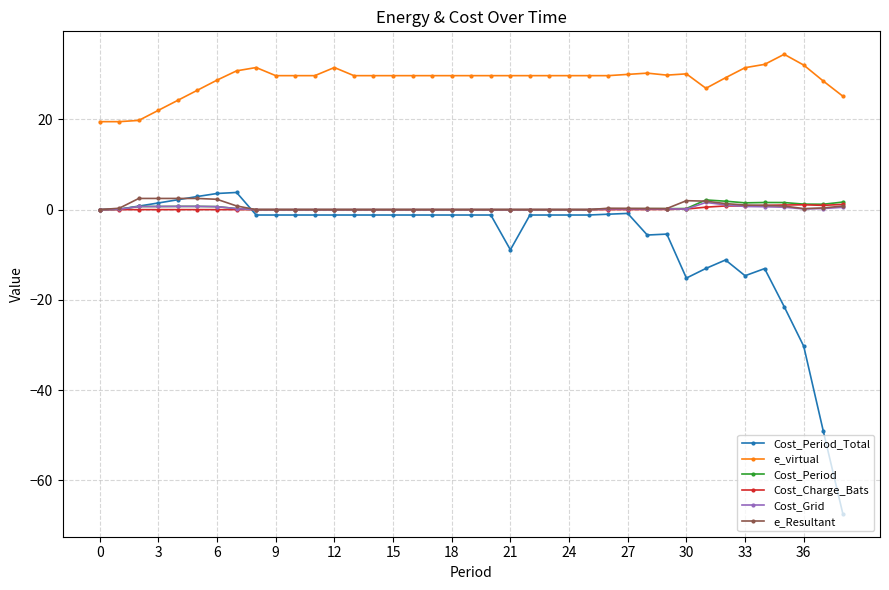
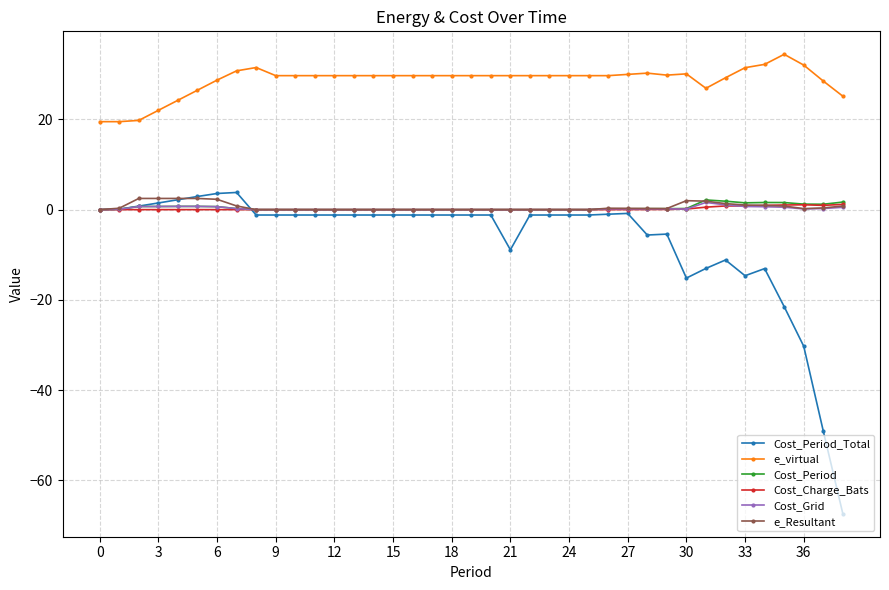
  {
    "Cost_Period_Total": {
      "3": 1,
      "6": 4,
      "9": -1,
      "12": -1,
      "15": -1,
      "18": -1,
      "21": -9,
      "24": -1,
      "27": -1,
      "30": -15,
      "33": -15,
      "36": -30
    },
    "e_virtual": {
      "0": 20,
      "3": 22,
      "6": 29,
      "9": 30,
-     "12": 32,
+     "12": 30,
      "15": 30,
      "18": 30,
      "21": 30,
      "24": 30,
      "27": 30,
      "30": 30,
      "33": 31,
      "36": 32
    },
    "Cost_Charge_Bats": {
      "3": 0,
      "6": 0
    },
    "e_Resultant": {
      "3": 2,
      "6": 2,
      "30": 2
    }
  }
